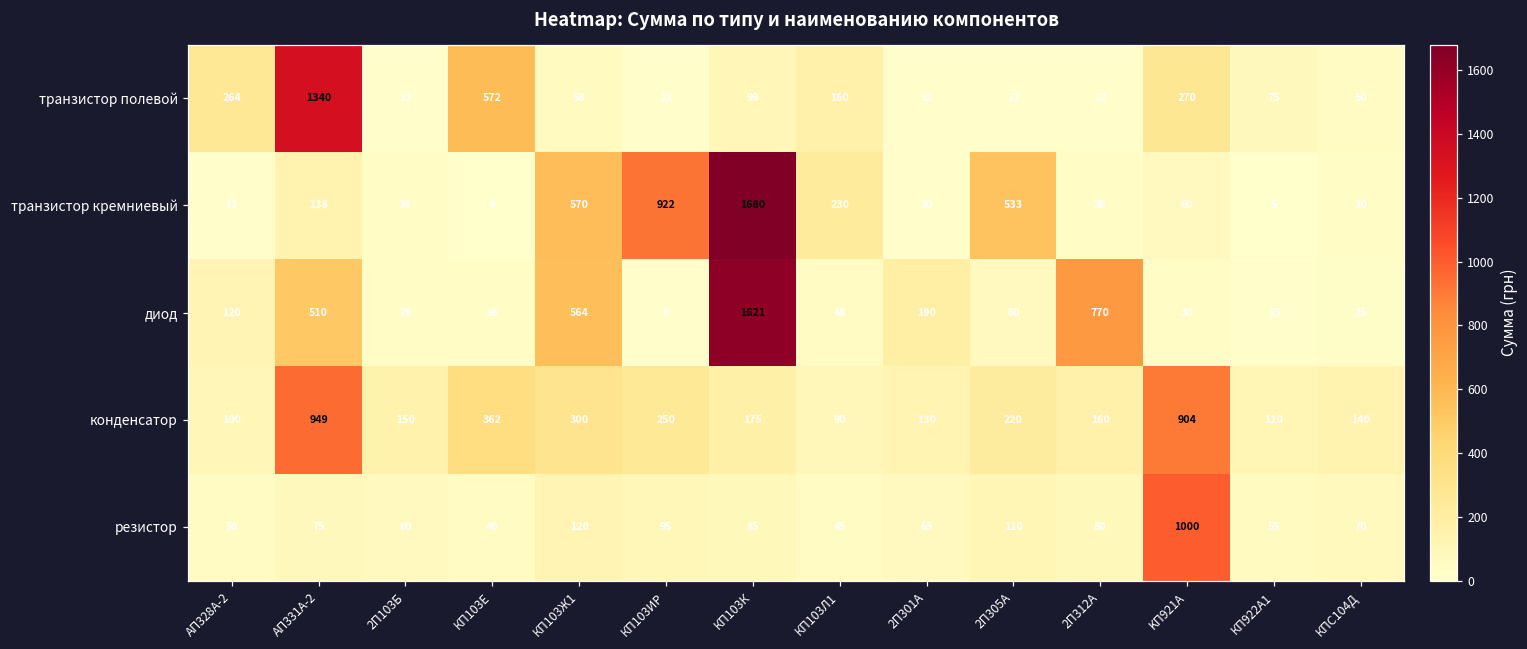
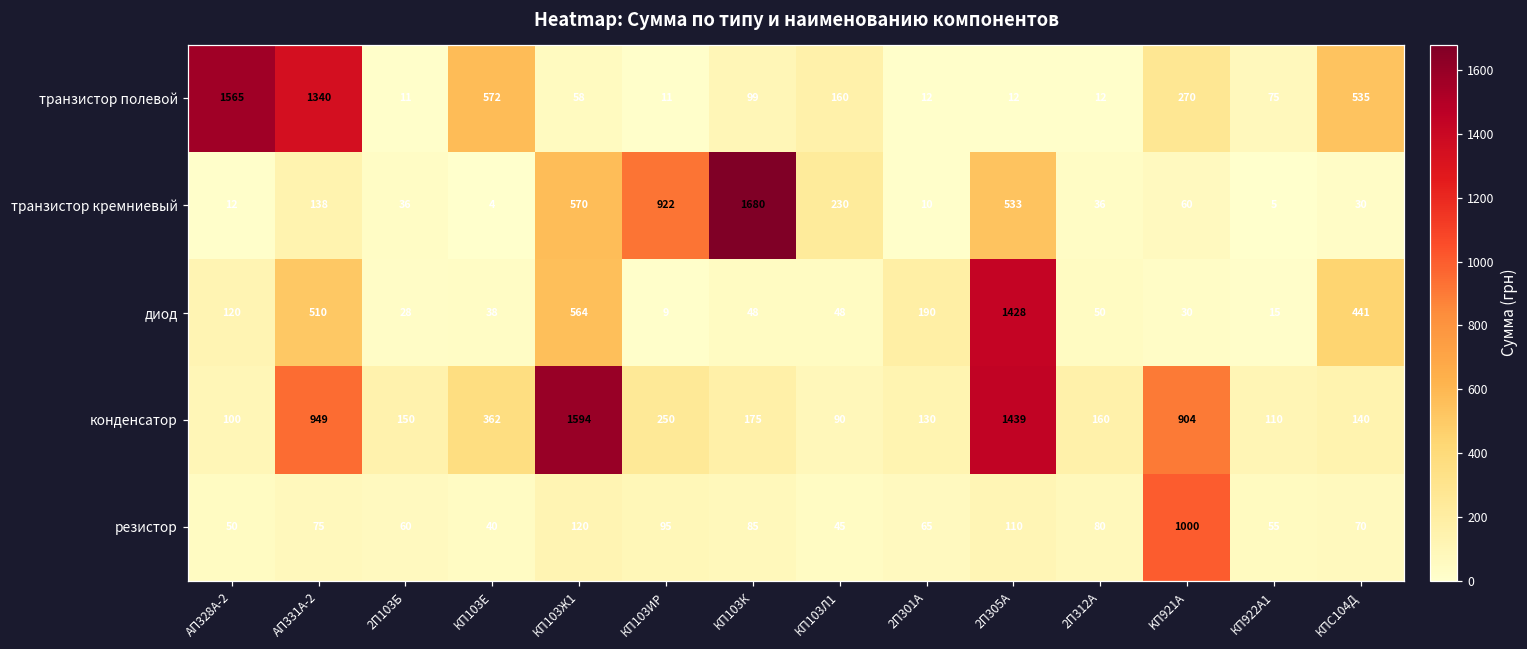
  {
    "транзистор полевой": {
-     "АП328А-2": 264,
+     "АП328А-2": 1565,
      "АП331А-2": 1340,
      "2П103Б": 11,
      "КП103E": 572,
      "КП103Ж1": 58,
      "КП103ИР": 11,
      "КП103К": 99,
      "КП103Л1": 160,
      "2П301А": 12,
      "2П305А": 12,
      "2П312А": 12,
      "KП921A": 270,
      "КП922А1": 75,
-     "КПС104Д": 50
+     "КПС104Д": 535
    },
    "транзистор кремниевый": {
      "АП328А-2": 12,
      "АП331А-2": 138,
      "2П103Б": 36,
      "КП103E": 4,
      "КП103Ж1": 570,
      "КП103ИР": 922,
      "КП103К": 1680,
      "КП103Л1": 230,
      "2П301А": 10,
      "2П305А": 533,
      "2П312А": 36,
      "KП921A": 60,
      "КП922А1": 5,
      "КПС104Д": 30
    },
    "диод": {
      "АП328А-2": 120,
      "АП331А-2": 510,
      "2П103Б": 28,
      "КП103E": 38,
      "КП103Ж1": 564,
      "КП103ИР": 9,
-     "КП103К": 1621,
+     "КП103К": 48,
      "КП103Л1": 48,
      "2П301А": 190,
-     "2П305А": 60,
-     "2П312А": 770,
+     "2П305А": 1428,
+     "2П312А": 50,
      "KП921A": 30,
      "КП922А1": 15,
-     "КПС104Д": 25
+     "КПС104Д": 441
    },
    "конденсатор": {
      "АП328А-2": 100,
      "АП331А-2": 949,
      "2П103Б": 150,
      "КП103E": 362,
-     "КП103Ж1": 300,
+     "КП103Ж1": 1594,
      "КП103ИР": 250,
      "КП103К": 175,
      "КП103Л1": 90,
      "2П301А": 130,
-     "2П305А": 220,
+     "2П305А": 1439,
      "2П312А": 160,
      "KП921A": 904,
      "КП922А1": 110,
      "КПС104Д": 140
    },
    "резистор": {
      "АП328А-2": 50,
      "АП331А-2": 75,
      "2П103Б": 60,
      "КП103E": 40,
      "КП103Ж1": 120,
      "КП103ИР": 95,
      "КП103К": 85,
      "КП103Л1": 45,
      "2П301А": 65,
      "2П305А": 110,
      "2П312А": 80,
      "KП921A": 1000,
      "КП922А1": 55,
      "КПС104Д": 70
    }
  }
